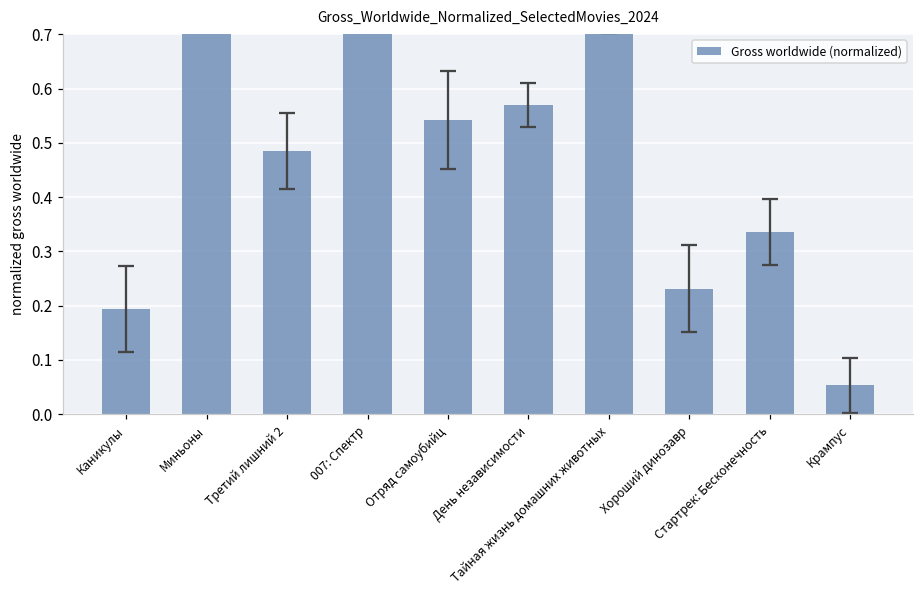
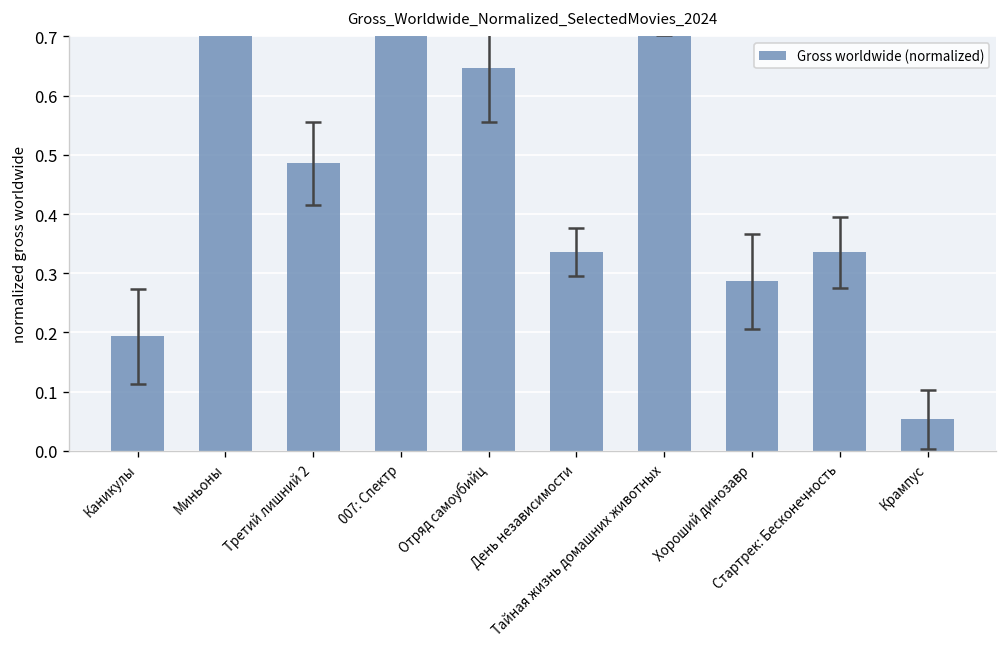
  {
    "Gross worldwide (normalized)": {
      "Каникулы": 0.19,
      "Третий лишний 2": 0.49,
-     "Отряд самоубийц": 0.54,
-     "День независимости": 0.57,
-     "Хороший динозавр": 0.23,
+     "Отряд самоубийц": 0.65,
+     "День независимости": 0.34,
+     "Хороший динозавр": 0.29,
      "Стартрек: Бесконечность": 0.34,
      "Крампус": 0.05
    }
  }
